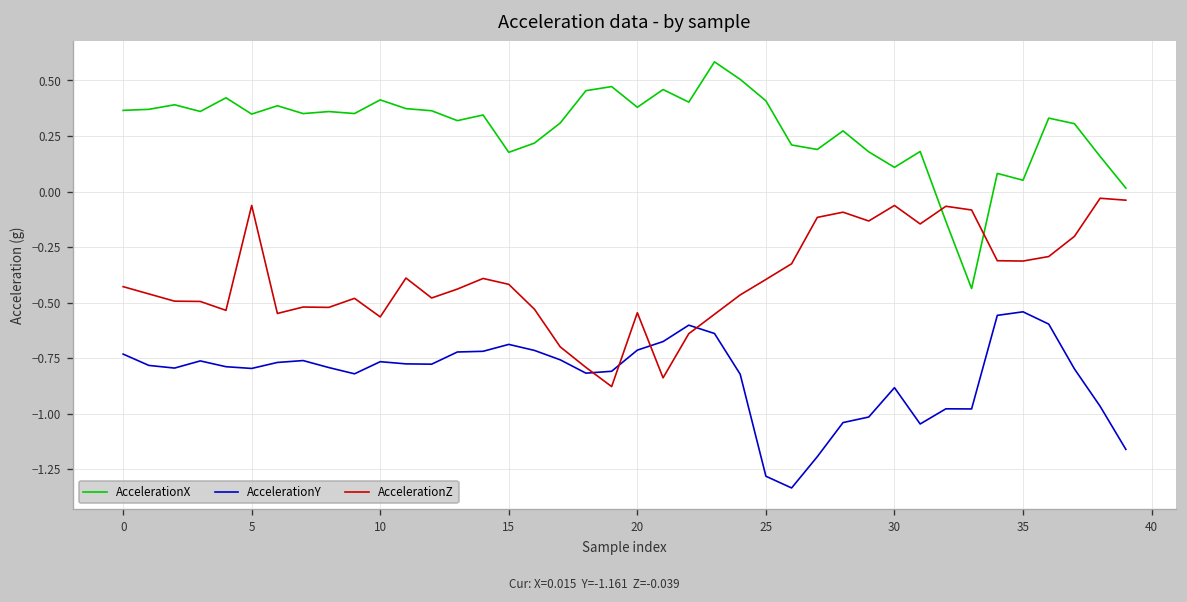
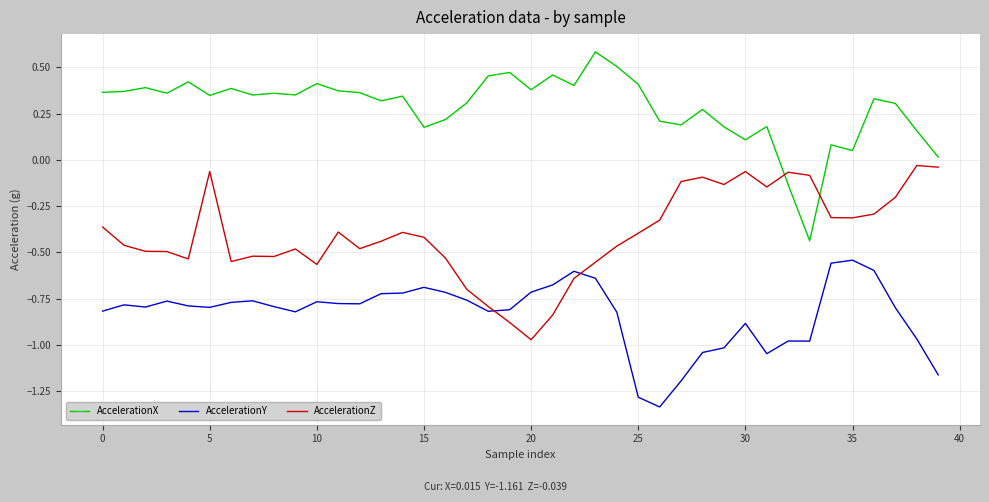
  {
    "AccelerationX": {
      "0": 0.37,
      "5": 0.35,
      "10": 0.41,
      "15": 0.18,
      "20": 0.38,
      "25": 0.41,
      "30": 0.11,
      "35": 0.05
    },
    "AccelerationY": {
-     "0": -0.73,
+     "0": -0.82,
      "5": -0.80,
      "10": -0.77,
      "15": -0.69,
      "20": -0.71,
      "25": -1.28,
      "30": -0.88,
      "35": -0.54
    },
    "AccelerationZ": {
-     "0": -0.43,
+     "0": -0.36,
      "5": -0.06,
      "10": -0.56,
      "15": -0.42,
-     "20": -0.55,
+     "20": -0.97,
      "25": -0.40,
      "30": -0.06,
      "35": -0.31
    }
  }
